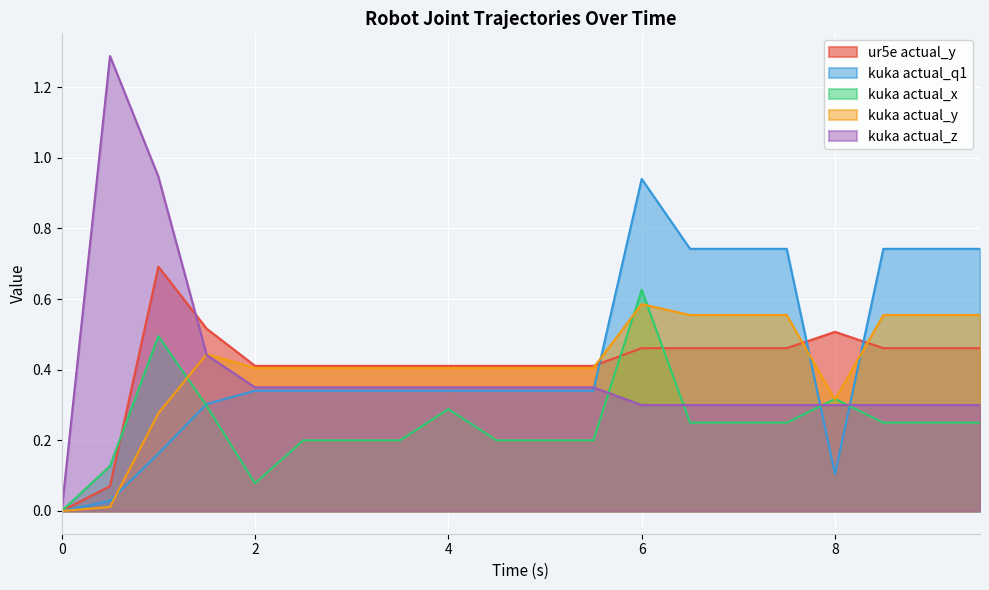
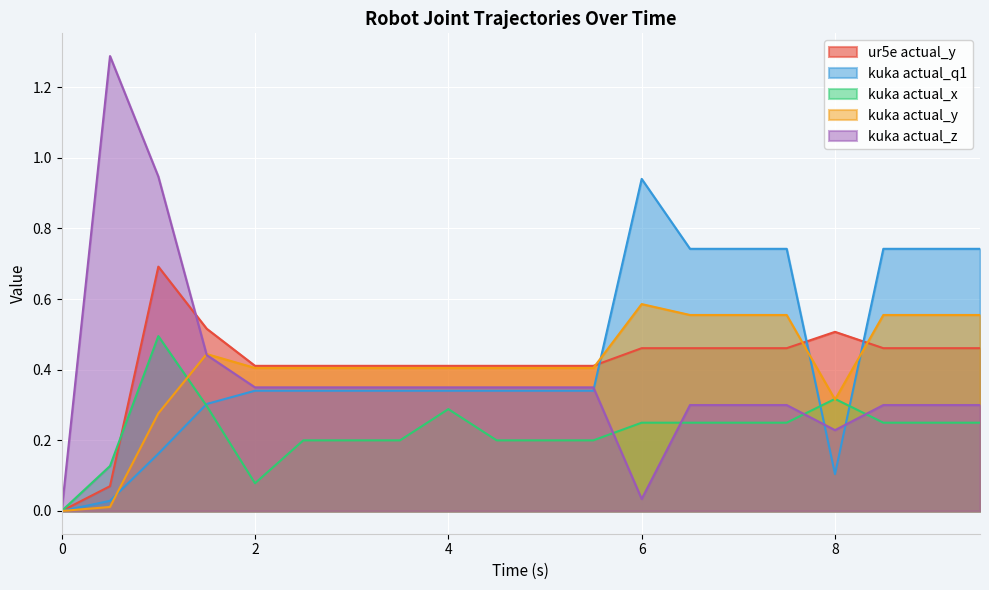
  {
    "ur5e actual_y": {
      "6": 0.46,
      "8": 0.51
    },
    "kuka actual_q1": {
      "2": 0.34,
      "4": 0.34,
      "6": 0.94,
      "8": 0.10
    },
    "kuka actual_x": {
      "2": 0.08,
      "4": 0.29,
-     "6": 0.63
+     "6": 0.25
    },
    "kuka actual_y": {
      "6": 0.59
    },
    "kuka actual_z": {
      "2": 0.35,
      "4": 0.35,
-     "6": 0.30,
-     "8": 0.30
+     "6": 0.03,
+     "8": 0.23
    }
  }
